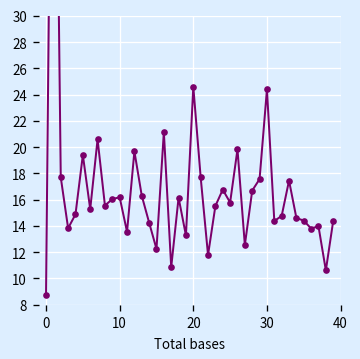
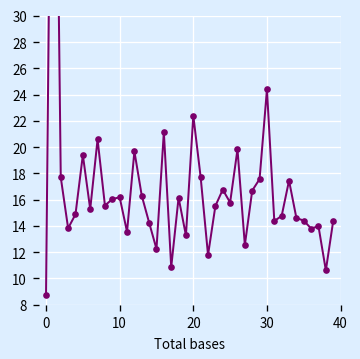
  {
    "0": 8.8,
    "10": 16.2,
-   "20": 24.6,
+   "20": 22.4,
    "30": 24.4
  }
